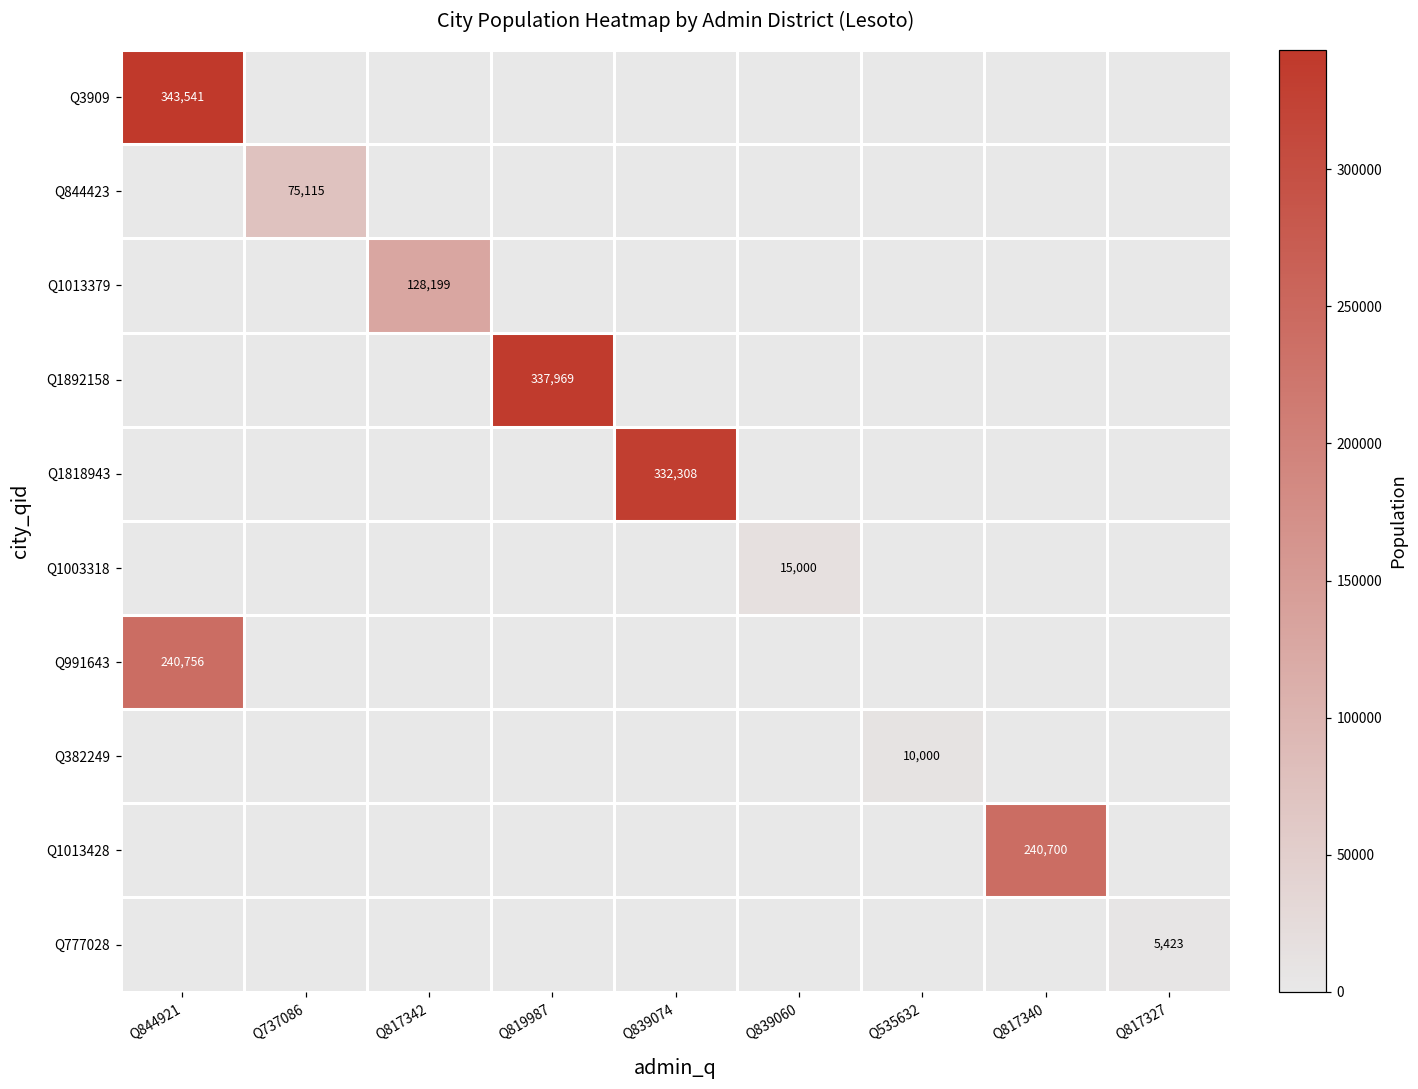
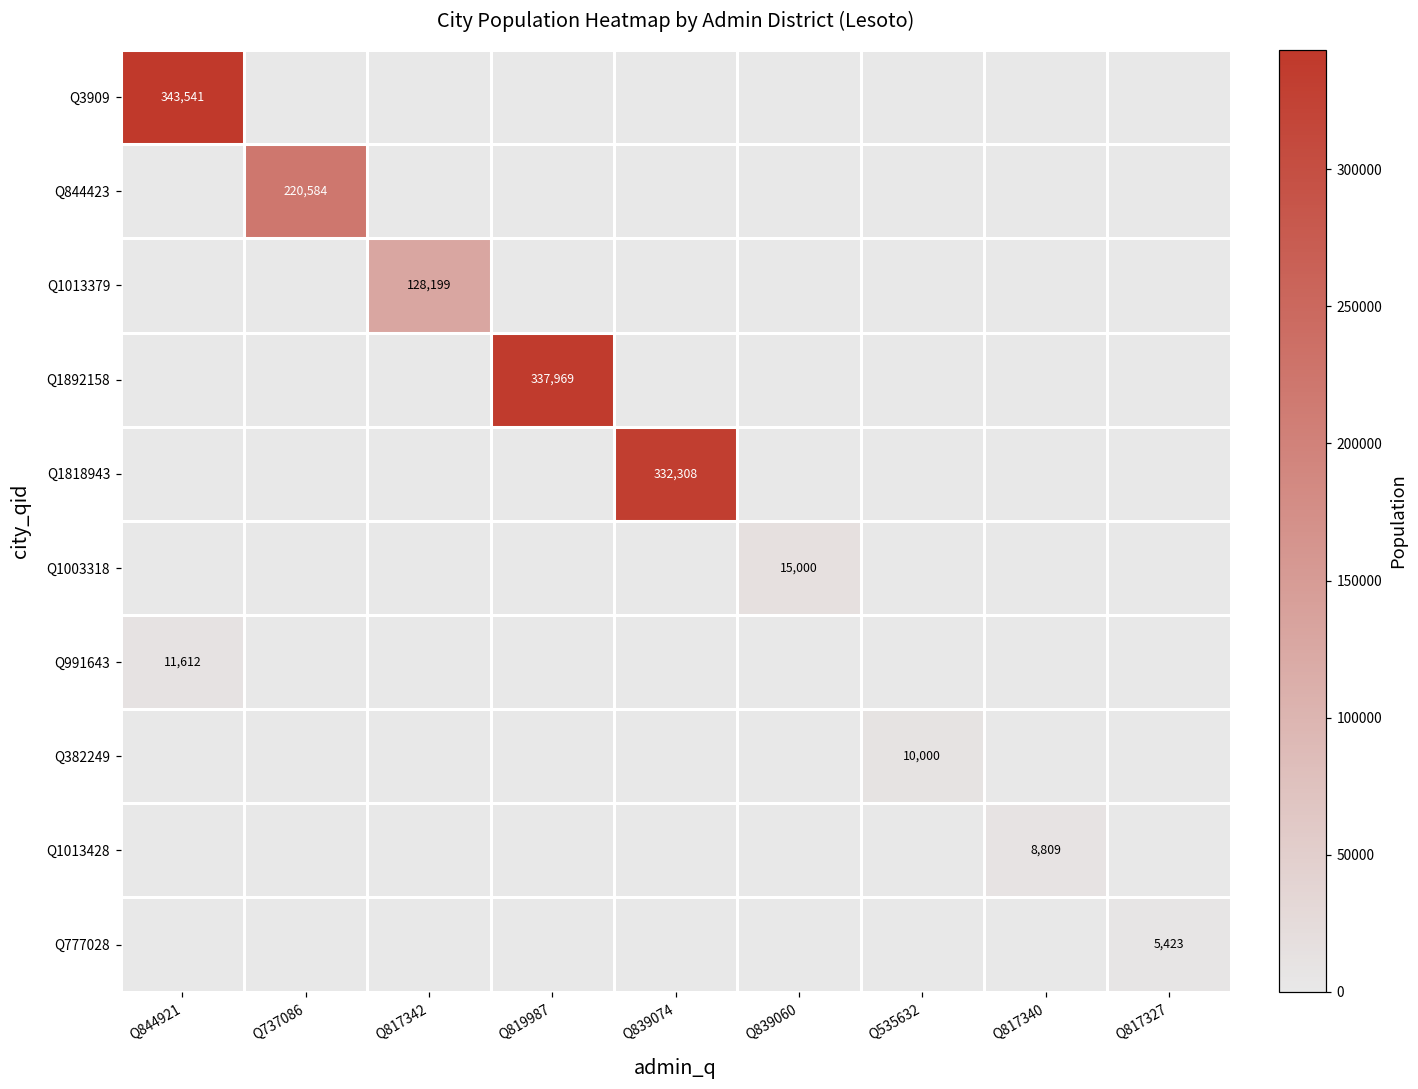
  {
    "Q3909": {
      "Q844921": "343,541"
    },
    "Q844423": {
-     "Q737086": "75,115"
+     "Q737086": "220,584"
    },
    "Q1013379": {
      "Q817342": "128,199"
    },
    "Q1892158": {
      "Q819987": "337,969"
    },
    "Q1818943": {
      "Q839074": "332,308"
    },
    "Q1003318": {
      "Q839060": "15,000"
    },
    "Q991643": {
-     "Q844921": "240,756"
+     "Q844921": "11,612"
    },
    "Q382249": {
      "Q535632": "10,000"
    },
    "Q1013428": {
-     "Q817340": "240,700"
+     "Q817340": "8,809"
    },
    "Q777028": {
      "Q817327": "5,423"
    }
  }
